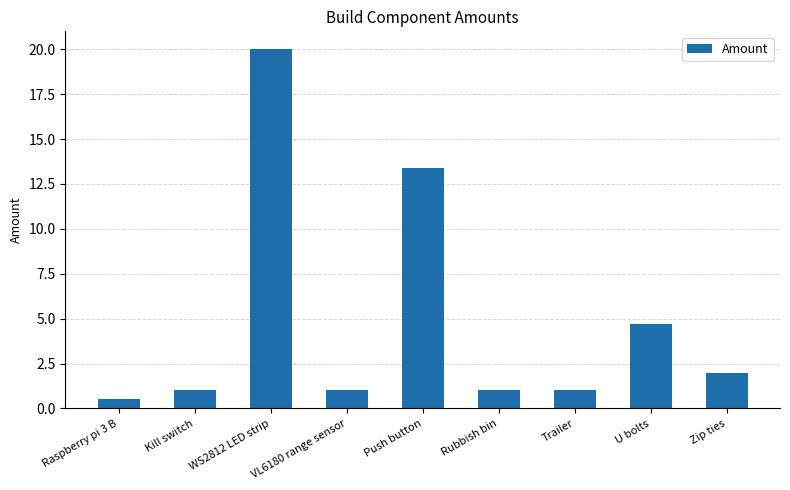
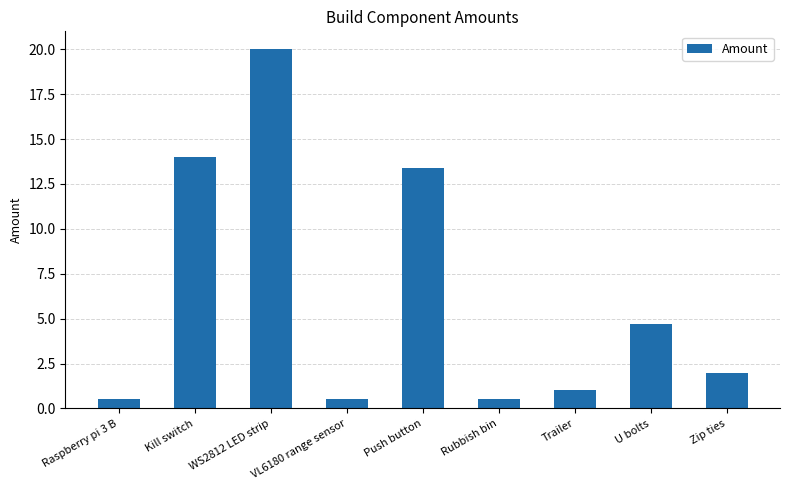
  {
    "Raspberry pi 3 B": 0.5,
-   "Kill switch": 1,
+   "Kill switch": 14,
    "WS2812 LED strip": 20.0,
-   "VL6180 range sensor": 1.0,
+   "VL6180 range sensor": 0.5,
    "Push button": 13.4,
-   "Rubbish bin": 1.0,
+   "Rubbish bin": 0.5,
    "Trailer": 1.0,
    "U bolts": 4.7,
    "Zip ties": 2.0
  }
